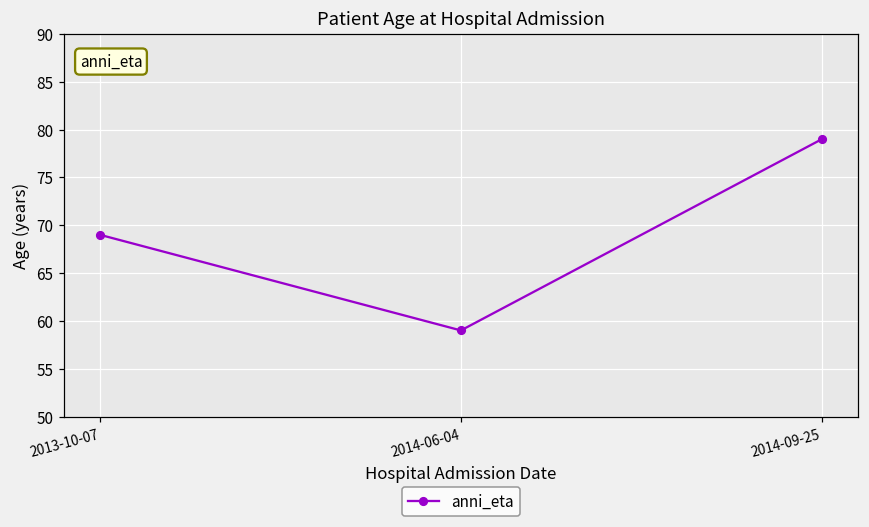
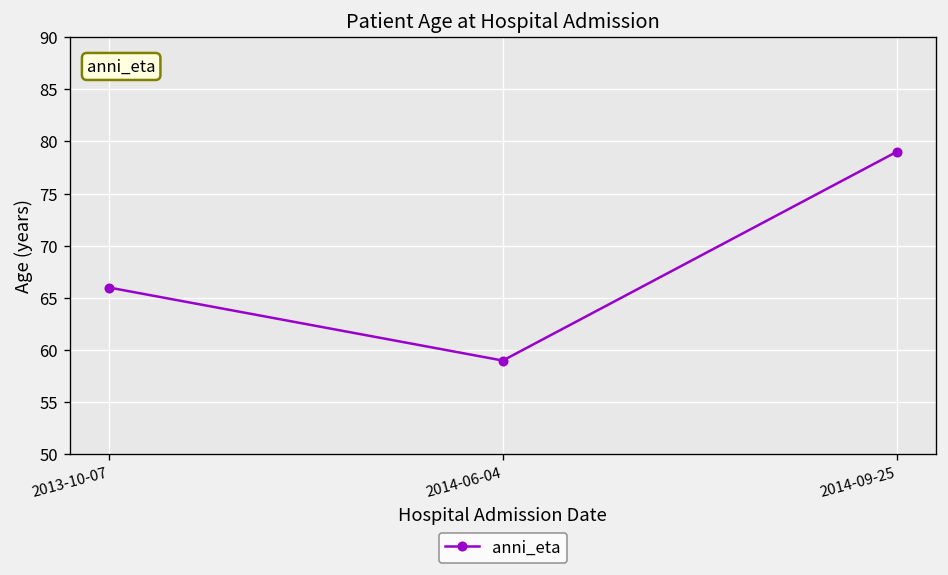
  {
-   "2013-10-07": 69,
+   "2013-10-07": 66,
    "2014-06-04": 59,
    "2014-09-25": 79
  }
